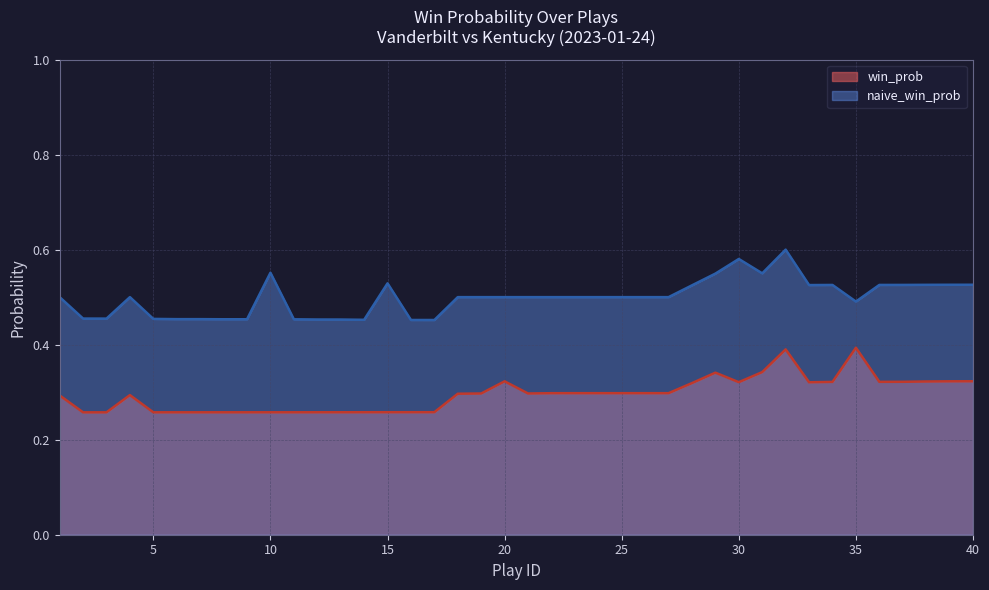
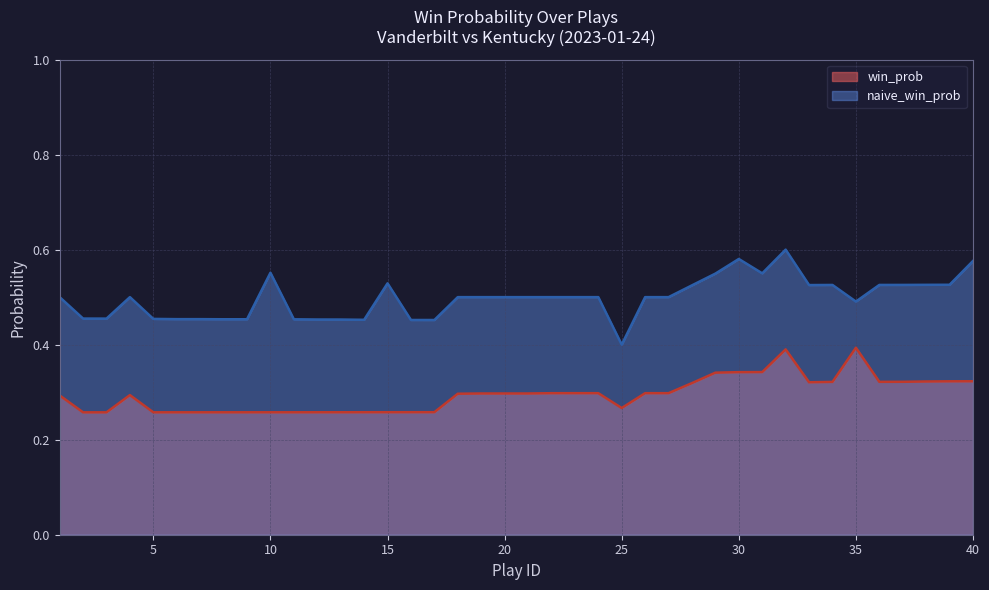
  {
    "win_prob": {
      "5": 0.26,
      "10": 0.26,
      "15": 0.26,
-     "20": 0.32,
-     "25": 0.30,
-     "30": 0.32,
+     "20": 0.30,
+     "25": 0.27,
+     "30": 0.34,
      "35": 0.39,
      "40": 0.32
    },
    "naive_win_prob": {
      "5": 0.45,
      "10": 0.55,
      "15": 0.53,
      "20": 0.50,
-     "25": 0.5,
+     "25": 0.4,
      "30": 0.58,
      "35": 0.49,
-     "40": 0.53
+     "40": 0.58
    }
  }
